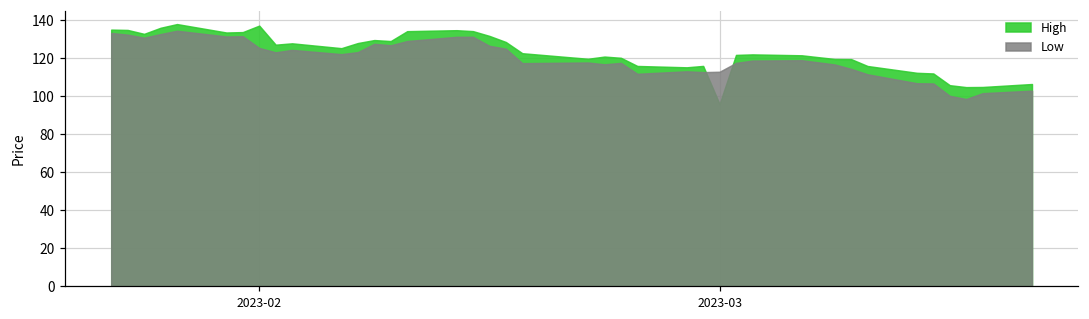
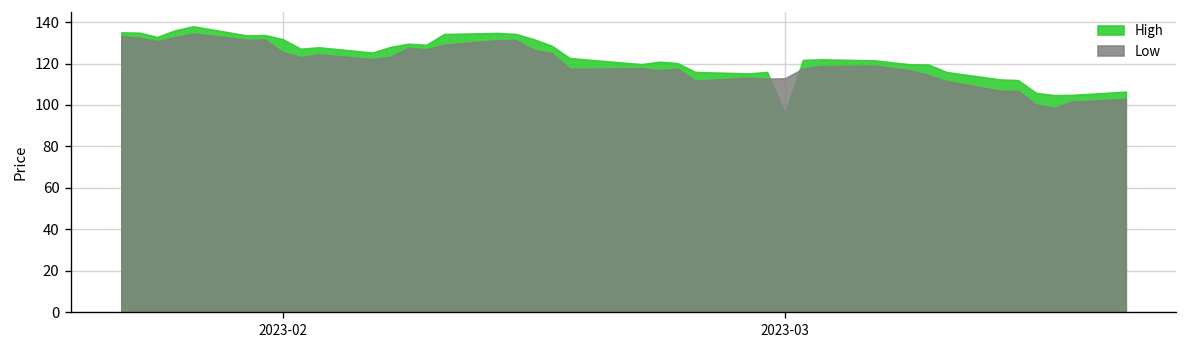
  {
    "High": {
-     "2023-02": 137,
+     "2023-02": 132,
      "2023-03": 96
    },
    "Low": {
      "2023-02": 125,
      "2023-03": 113
    }
  }
